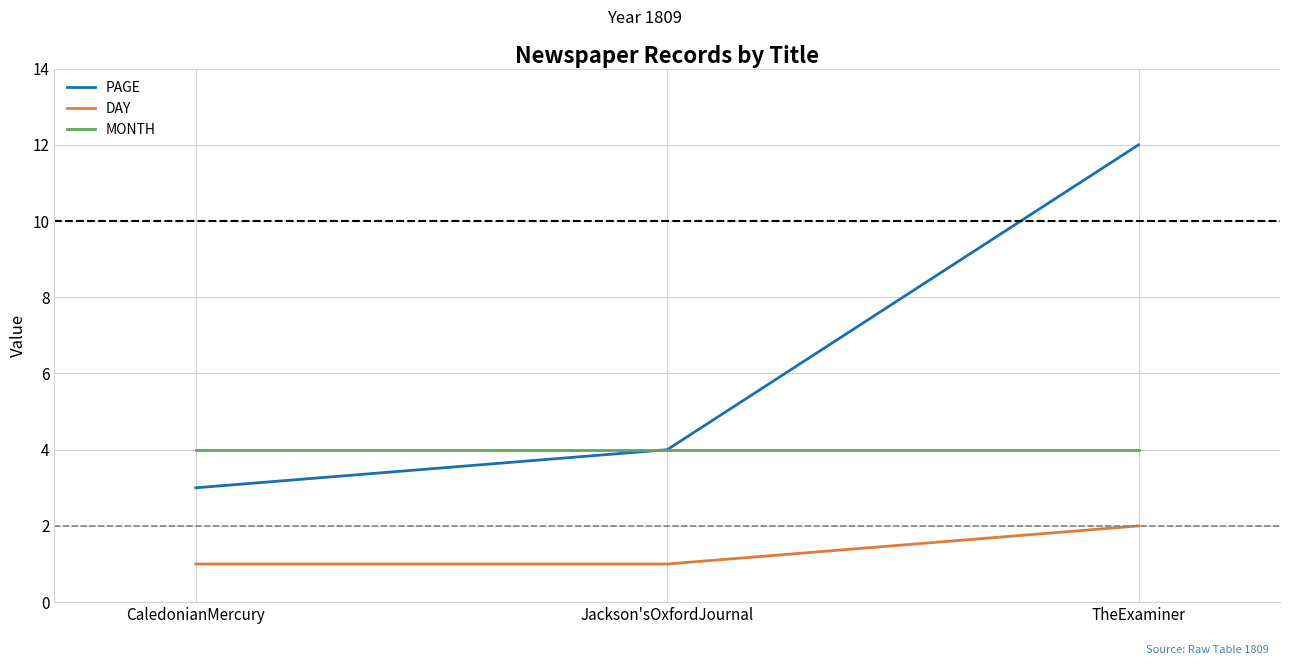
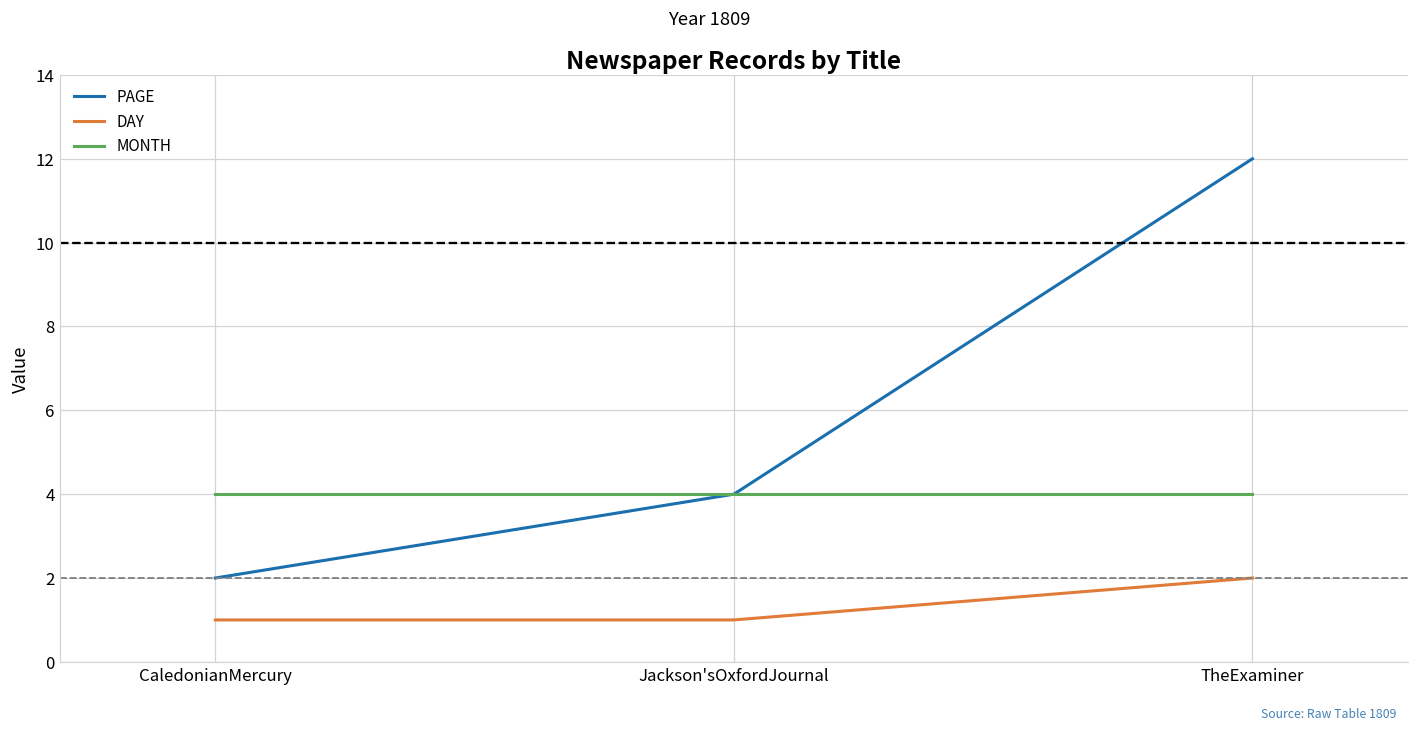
  {
    "PAGE": {
-     "CaledonianMercury": 3,
+     "CaledonianMercury": 2,
      "TheExaminer": 12
    },
    "DAY": {
      "CaledonianMercury": 1,
      "Jackson'sOxfordJournal": 1,
      "TheExaminer": 2
    },
    "MONTH": {
      "CaledonianMercury": 4,
      "TheExaminer": 4
    }
  }
